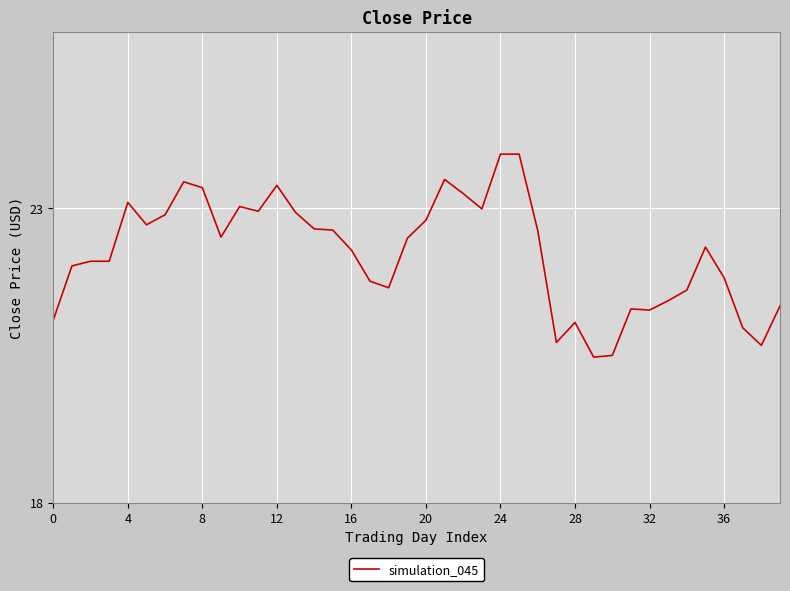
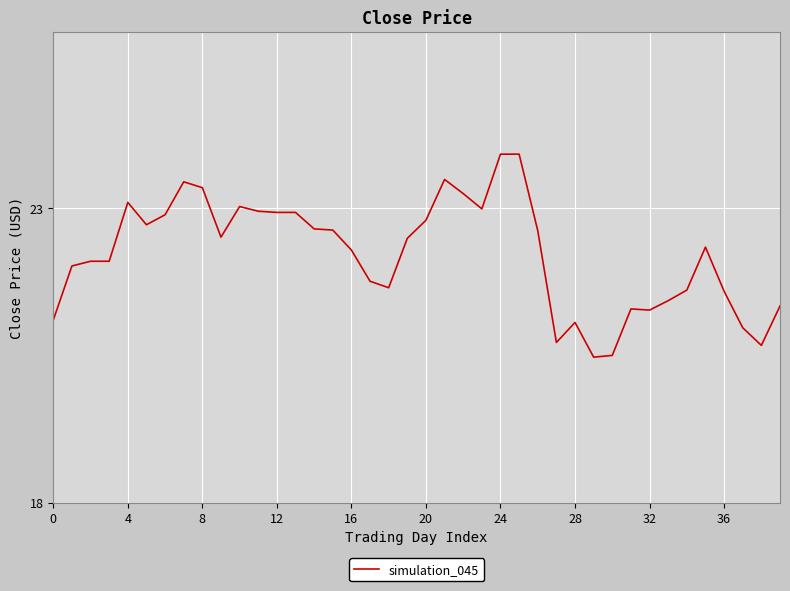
  {
    "0": 21.1,
    "4": 23.1,
    "8": 23.4,
-   "12": 23.4,
+   "12": 22.9,
    "16": 22.3,
    "20": 22.8,
    "24": 23.9,
    "28": 21.1,
    "32": 21.3,
-   "36": 21.8
+   "36": 21.6
  }
